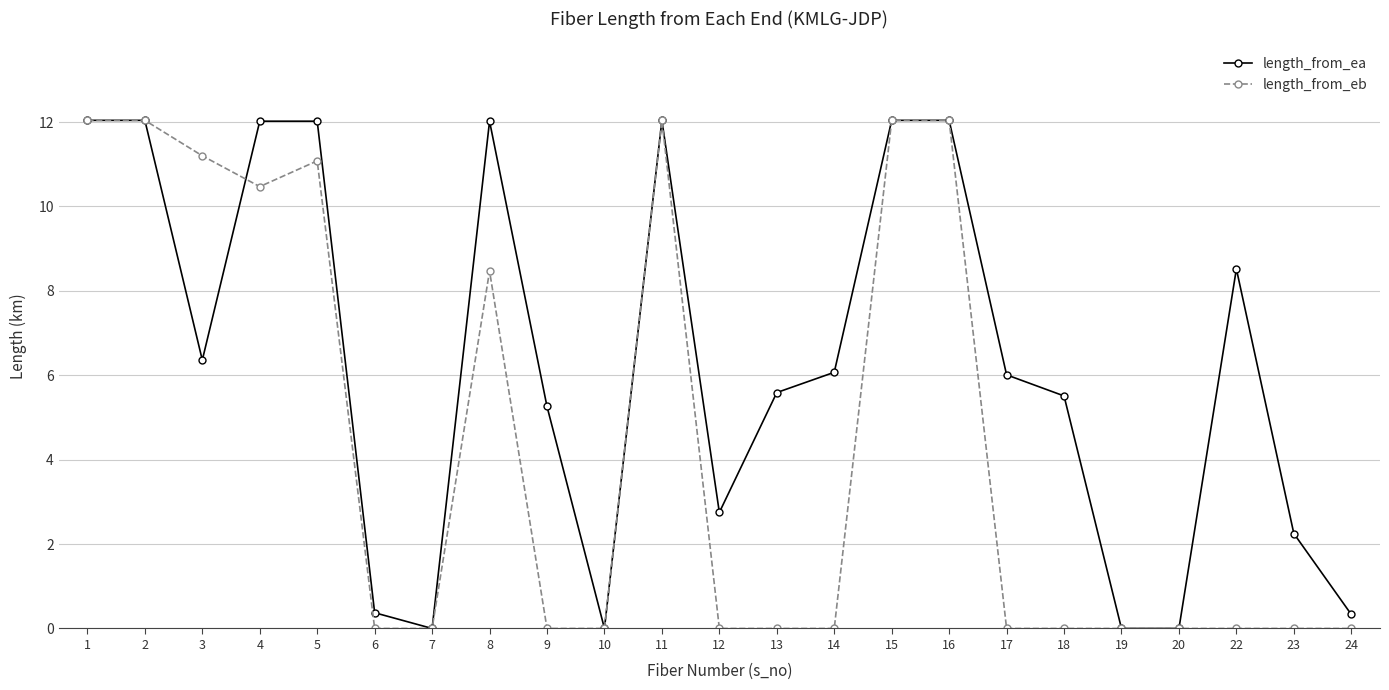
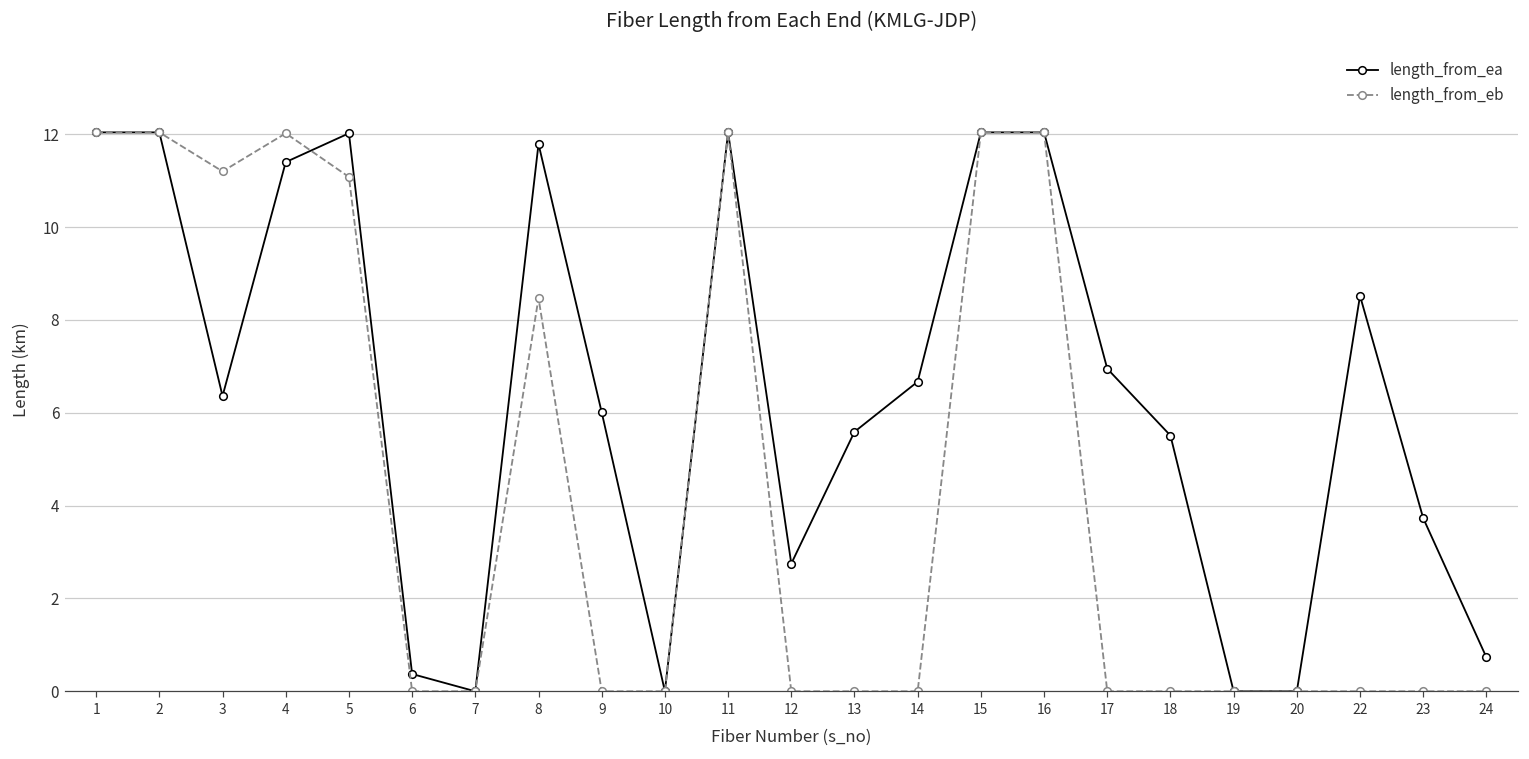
  {
    "length_from_ea": {
      "3": 6.4,
-     "4": 12.0,
+     "4": 11.4,
      "5": 12.0,
      "6": 0.4,
-     "8": 12.0,
-     "9": 5.3,
+     "8": 11.8,
+     "9": 6.0,
      "12": 2.8,
      "13": 5.6,
-     "14": 6.1,
-     "17": 6.0,
+     "14": 6.7,
+     "17": 7.0,
      "18": 5.5,
      "22": 8.5,
-     "23": 2.3,
-     "24": 0.3
+     "23": 3.7,
+     "24": 0.7
    },
    "length_from_eb": {
      "3": 11.2,
-     "4": 10.5,
+     "4": 12.0,
      "5": 11.1,
      "6": 0.0,
      "8": 8.5,
      "9": 0.0,
      "12": 0.0,
      "13": 0.0,
      "14": 0.0,
      "17": 0.0,
      "18": 0.0,
      "22": 0.0,
      "23": 0.0,
      "24": 0.0
    }
  }
